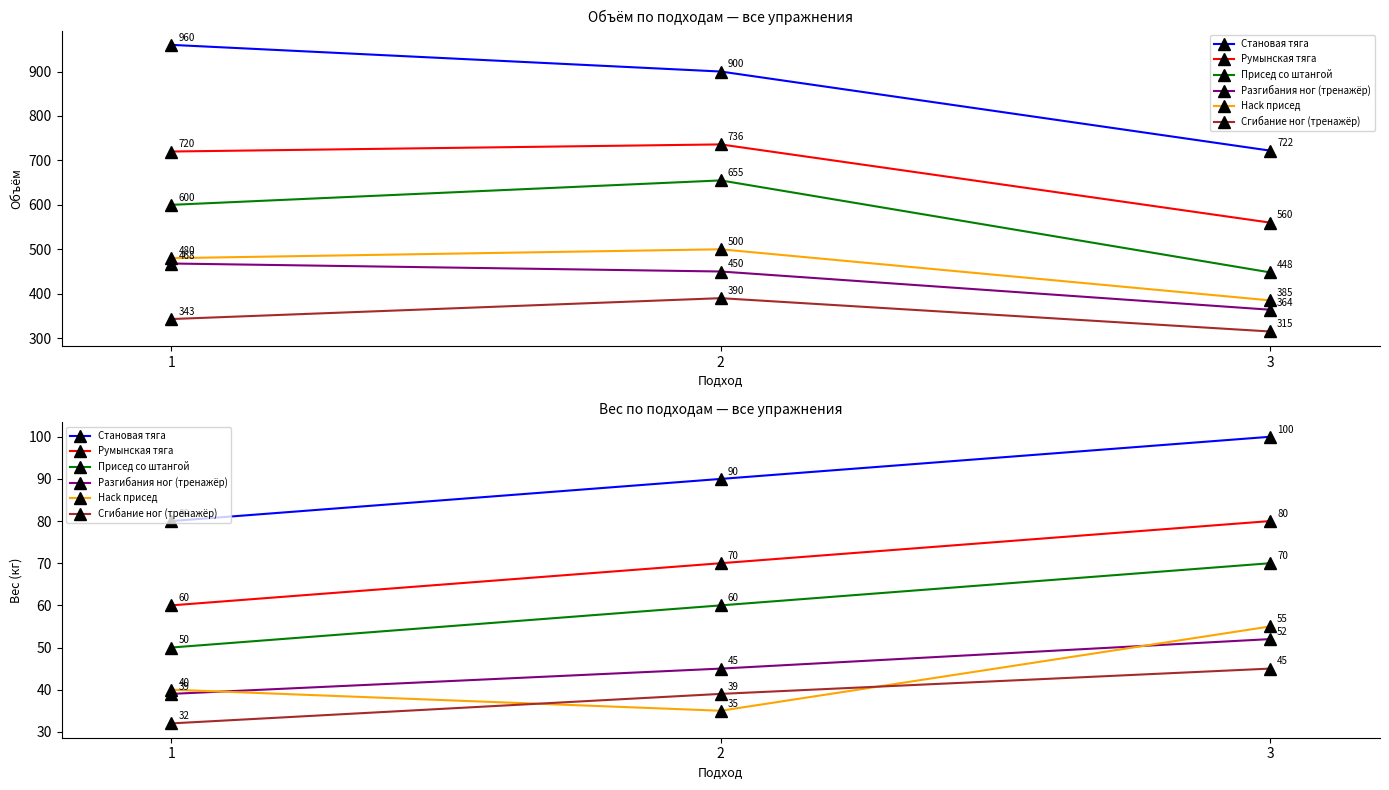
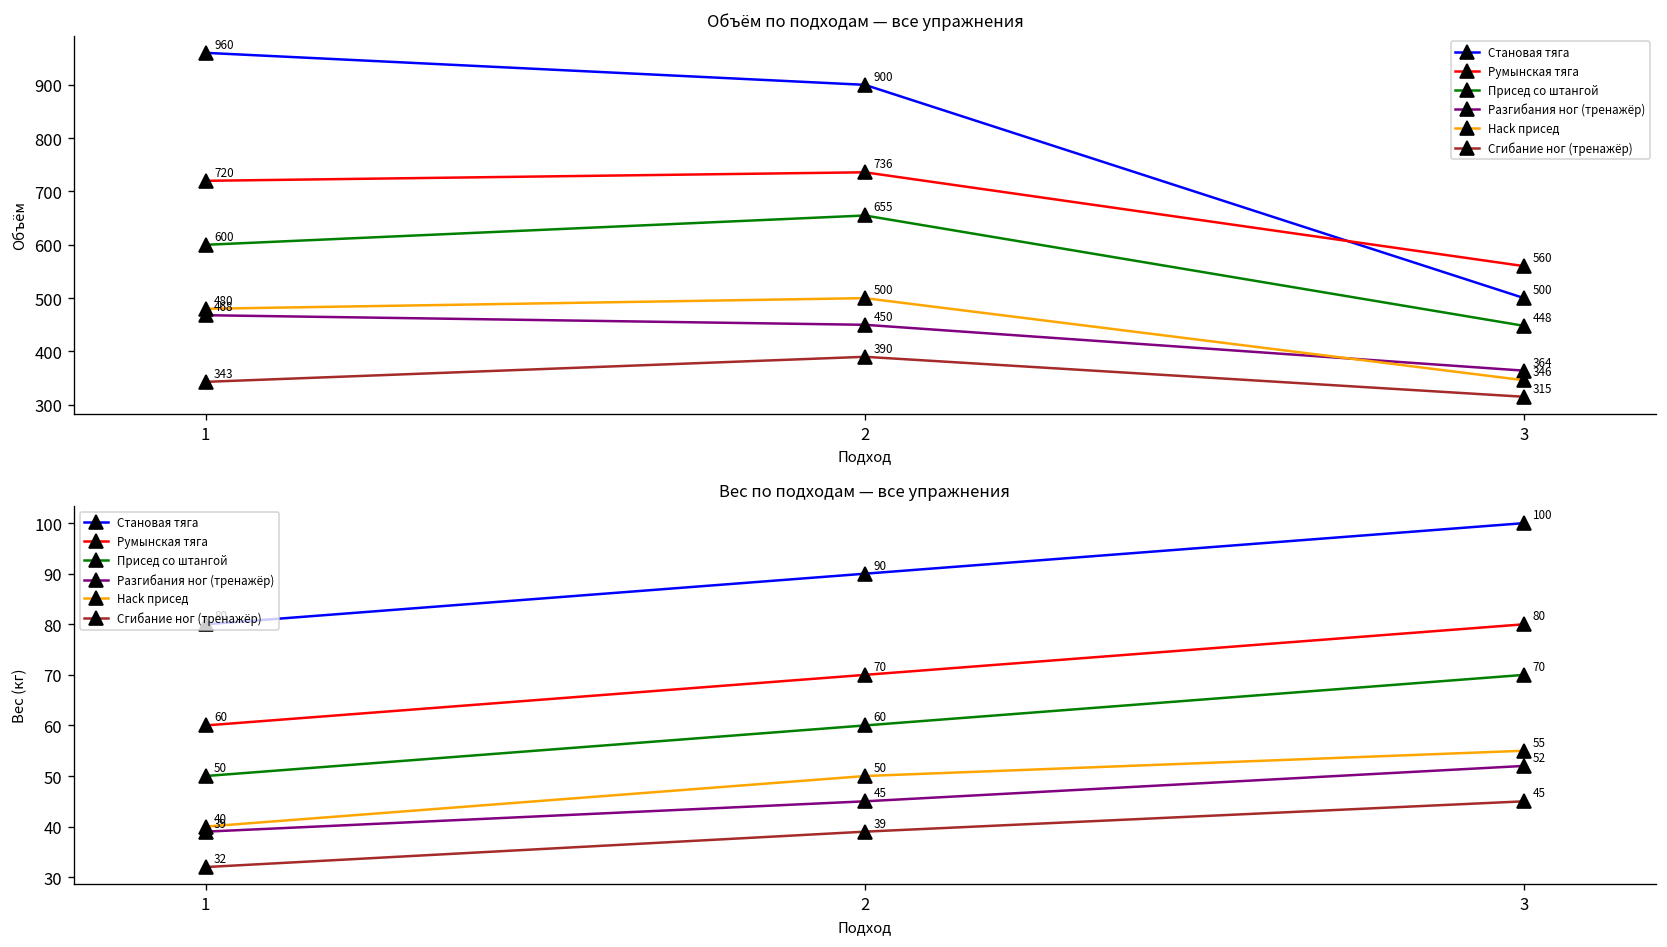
  {
    "Объём по подходам — все упражнения": {
      "Становая тяга": {
        "1": 960,
        "2": 900,
-       "3": 722
+       "3": 500
      },
      "Румынская тяга": {
        "1": 720,
        "2": 736,
        "3": 560
      },
      "Присед со штангой": {
        "1": 600,
        "2": 655,
        "3": 448
      },
      "Разгибания ног (тренажёр)": {
        "2": 450
      },
      "Hack присед": {
        "2": 500,
-       "3": 385
+       "3": 346
      },
      "Сгибание ног (тренажёр)": {
        "1": 343,
        "2": 390,
        "3": 315
      }
    },
    "Вес по подходам — все упражнения": {
      "Становая тяга": {
        "2": 90,
        "3": 100
      },
      "Румынская тяга": {
        "1": 60,
        "2": 70,
        "3": 80
      },
      "Присед со штангой": {
        "1": 50,
        "2": 60,
        "3": 70
      },
      "Разгибания ног (тренажёр)": {
        "2": 45,
        "3": 52
      },
      "Hack присед": {
-       "2": 35,
+       "2": 50,
        "3": 55
      },
      "Сгибание ног (тренажёр)": {
        "1": 32,
        "2": 39,
        "3": 45
      }
    }
  }
